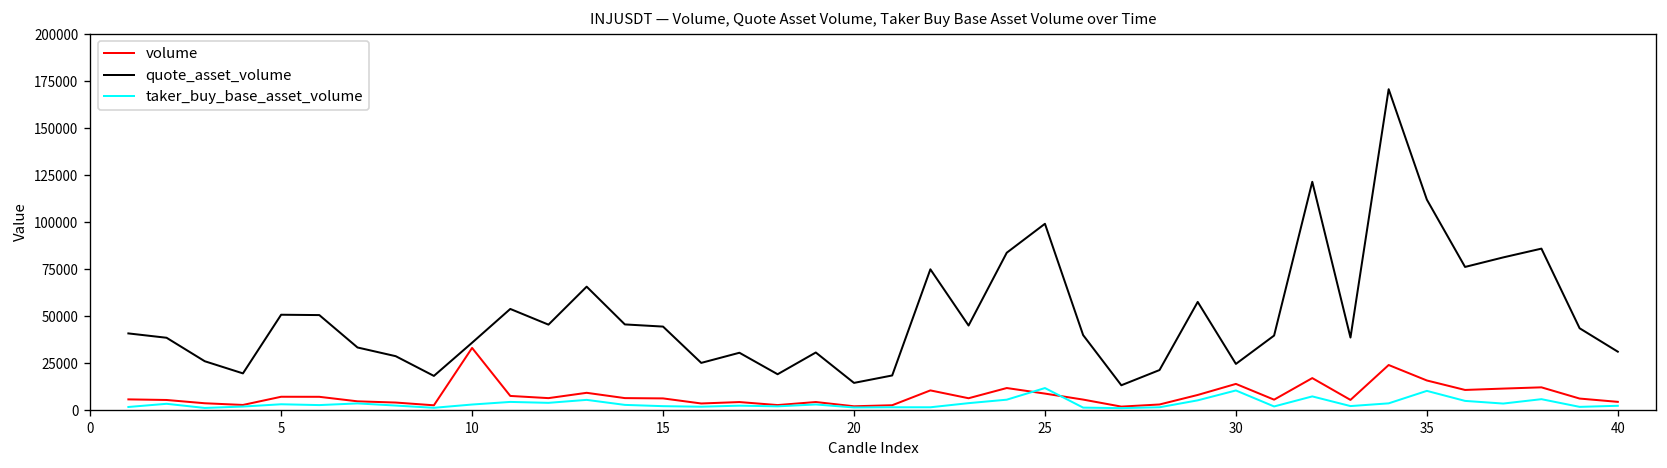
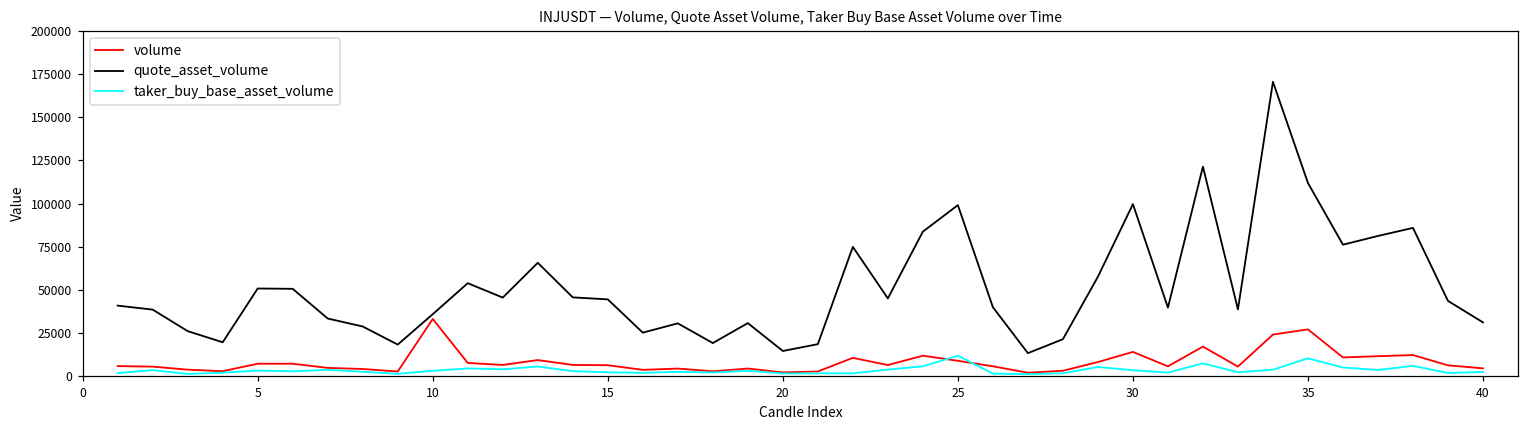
  {
    "volume": {
      "5": 7000,
      "10": 33000,
      "15": 6000,
      "25": 9000,
      "30": 14000,
-     "35": 16000,
+     "35": 27000,
      "40": 4000
    },
    "quote_asset_volume": {
      "5": 51000,
      "10": 36000,
      "15": 44000,
      "20": 14000,
      "25": 99000,
-     "30": 25000,
+     "30": 100000,
      "35": 112000,
      "40": 31000
    },
    "taker_buy_base_asset_volume": {
      "5": 3000,
      "10": 3000,
      "15": 2000,
      "25": 12000,
-     "30": 10000,
+     "30": 3000,
      "35": 10000,
      "40": 2000
    }
  }
